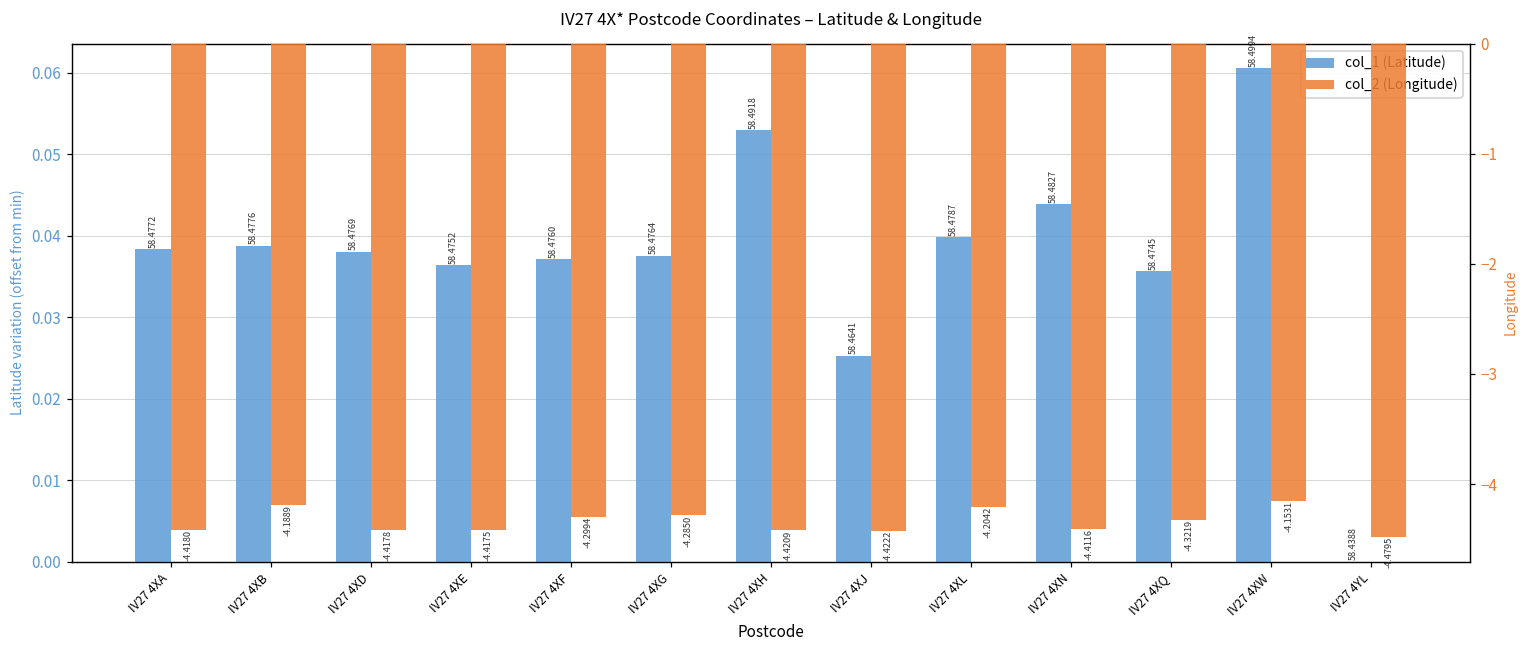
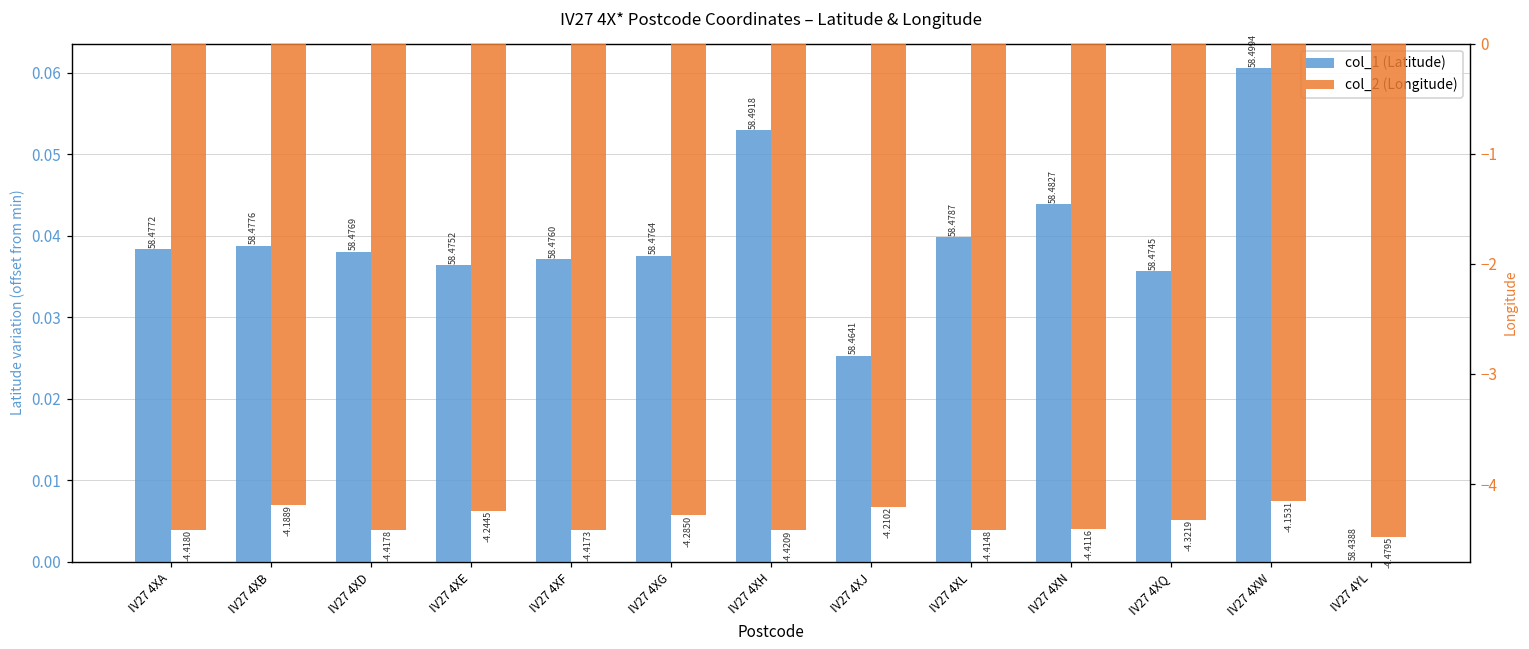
  {
    "col_2 (Longitude)": {
      "IV27 4XA": -4.4180,
      "IV27 4XB": -4.1889,
      "IV27 4XD": -4.4178,
-     "IV27 4XE": -4.4175,
-     "IV27 4XF": -4.2994,
+     "IV27 4XE": -4.2445,
+     "IV27 4XF": -4.4173,
      "IV27 4XG": -4.2850,
      "IV27 4XH": -4.4209,
-     "IV27 4XJ": -4.4222,
-     "IV27 4XL": -4.2042,
+     "IV27 4XJ": -4.2102,
+     "IV27 4XL": -4.4148,
      "IV27 4XN": -4.4116,
      "IV27 4XQ": -4.3219,
      "IV27 4XW": -4.1531,
      "IV27 4YL": -4.4795
    }
  }
